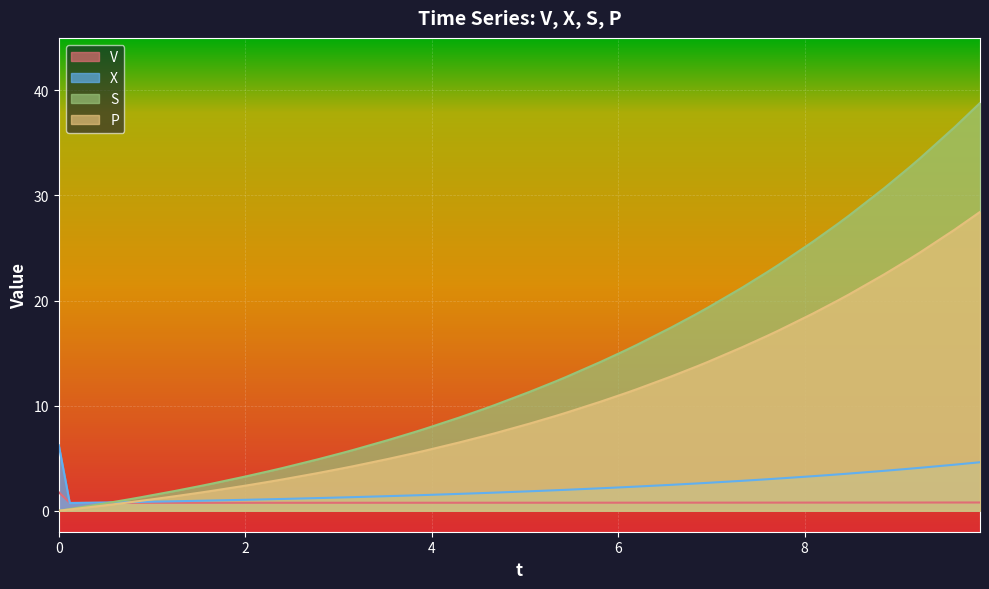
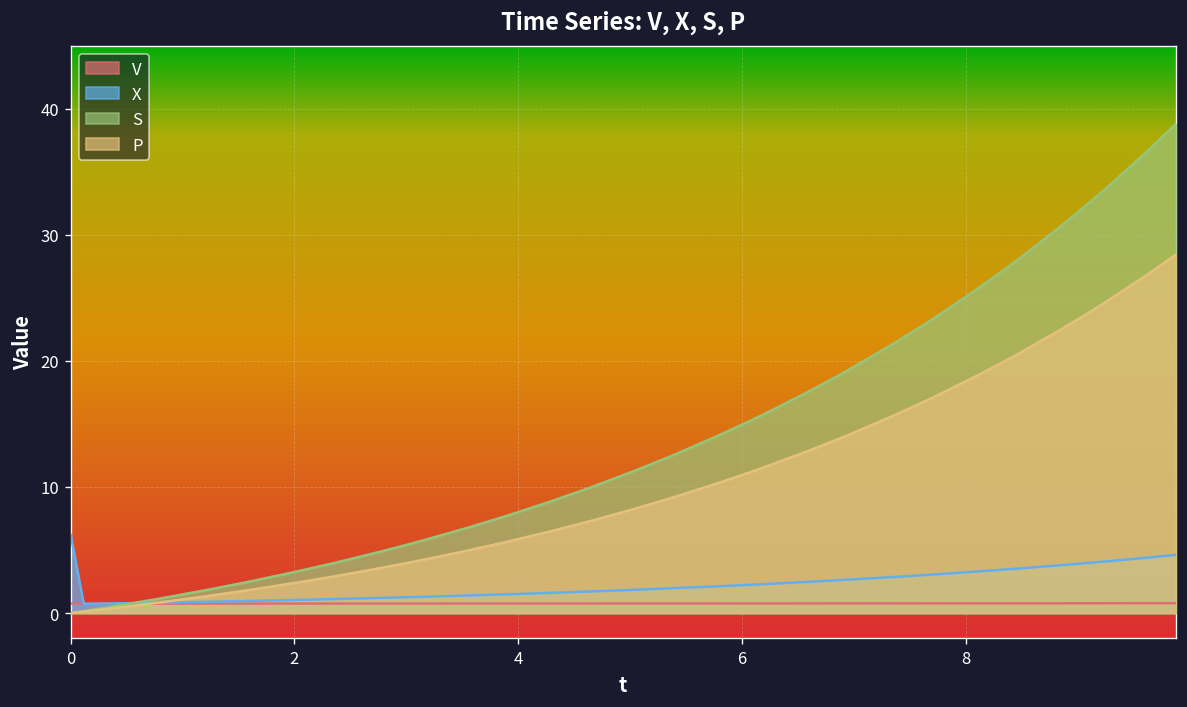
  {
    "V": {
-     "0": 1.8
+     "0": 0.8
    },
    "X": {
      "0": 6.2
    }
  }
